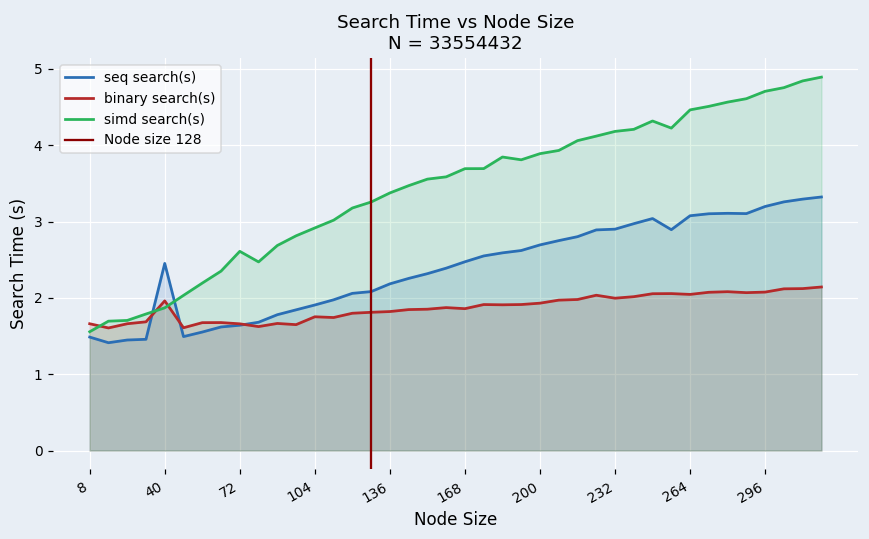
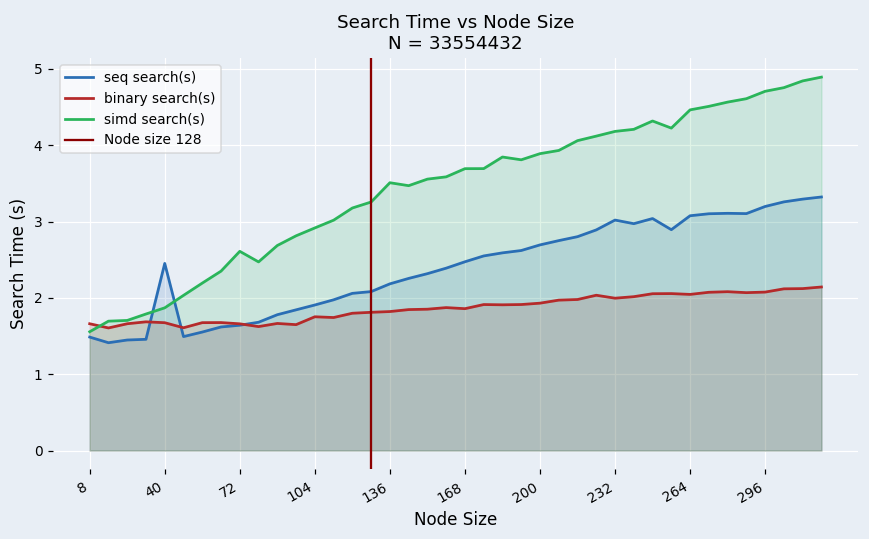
  {
    "seq search(s)": {
      "8": 1.5,
      "40": 2.5,
      "104": 1.9,
      "136": 2.2,
      "168": 2.5,
      "200": 2.7,
-     "232": 2.9,
+     "232": 3.0,
      "264": 3.1,
      "296": 3.2
    },
    "binary search(s)": {
      "8": 1.7,
-     "40": 2.0,
+     "40": 1.7,
      "104": 1.8,
      "136": 1.8,
      "168": 1.9,
      "200": 1.9,
      "232": 2.0,
      "264": 2.0,
      "296": 2.1
    },
    "simd search(s)": {
      "8": 1.6,
      "40": 1.9,
      "72": 2.6,
      "104": 2.9,
-     "136": 3.4,
+     "136": 3.5,
      "168": 3.7,
      "200": 3.9,
      "232": 4.2,
      "264": 4.5,
      "296": 4.7
    }
  }
